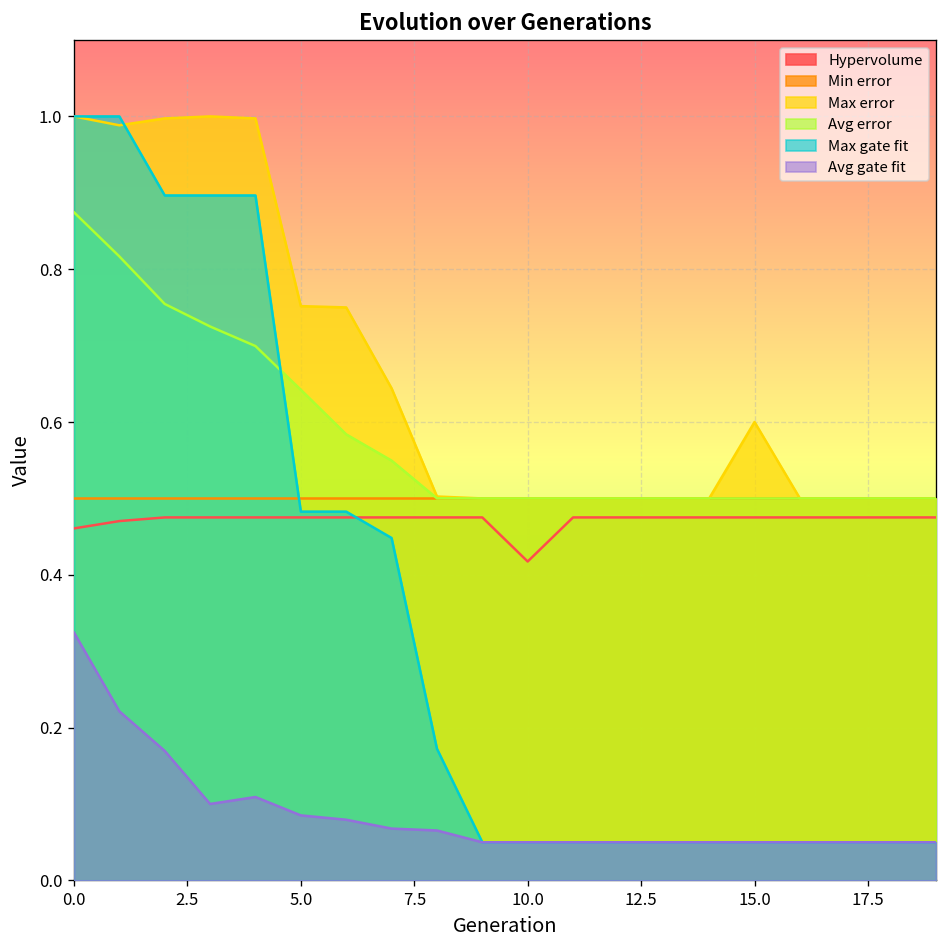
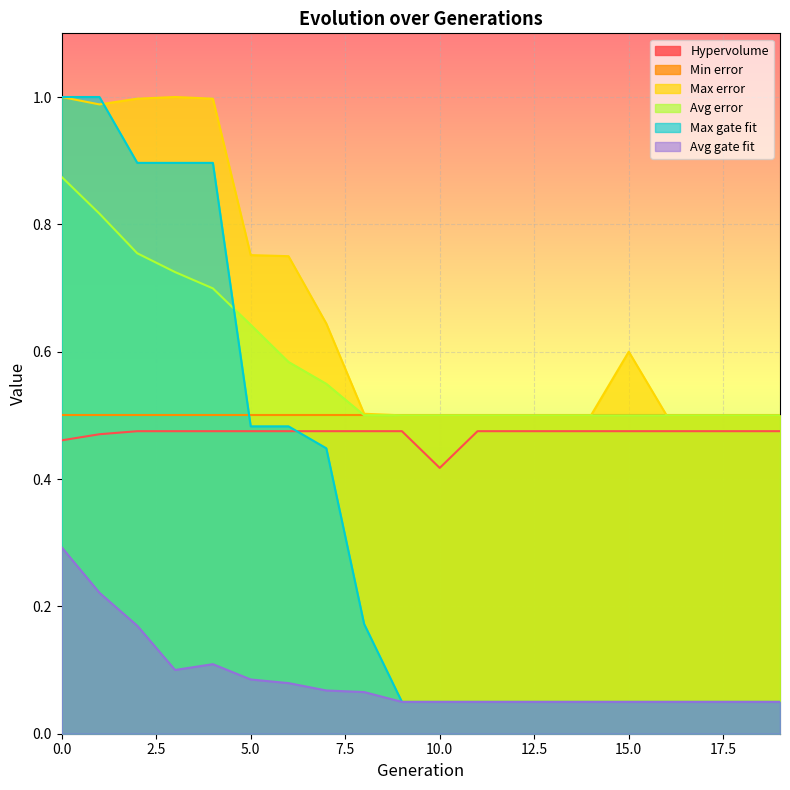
  {
    "Hypervolume": {
      "0.0": 0.46,
      "5.0": 0.48,
      "10.0": 0.42,
      "15.0": 0.48
    },
    "Min error": {
      "0.0": 0.50,
      "5.0": 0.50
    },
    "Max error": {
      "5.0": 0.75,
      "15.0": 0.60
    },
    "Avg error": {
      "0.0": 0.87,
      "5.0": 0.64
    },
    "Max gate fit": {
      "5.0": 0.48
    },
    "Avg gate fit": {
-     "0.0": 0.32,
+     "0.0": 0.29,
      "5.0": 0.09
    }
  }
